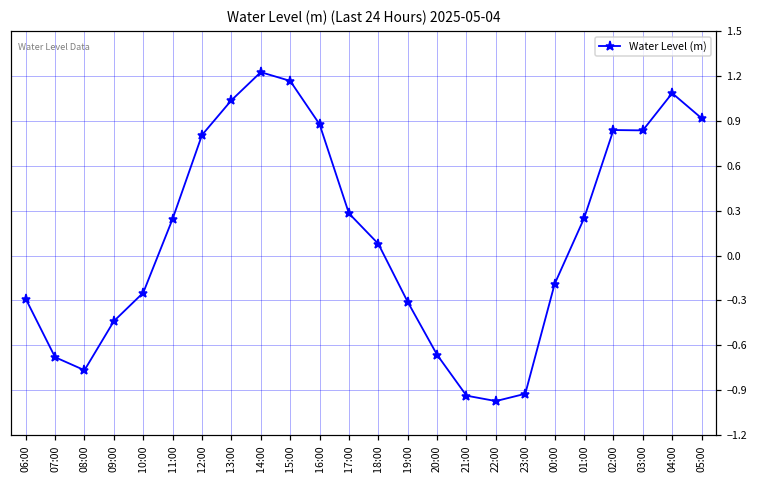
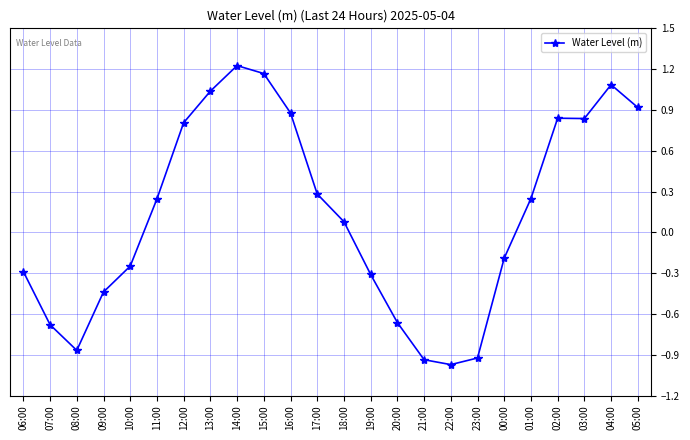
  {
    "06:00": -0.29,
    "07:00": -0.68,
-   "08:00": -0.77,
+   "08:00": -0.87,
    "09:00": -0.44,
    "10:00": -0.25,
    "11:00": 0.25,
    "12:00": 0.81,
    "13:00": 1.04,
    "14:00": 1.23,
    "15:00": 1.17,
    "16:00": 0.88,
    "17:00": 0.28,
    "18:00": 0.08,
    "19:00": -0.31,
    "20:00": -0.66,
    "21:00": -0.94,
    "22:00": -0.97,
    "23:00": -0.92,
    "00:00": -0.19,
    "01:00": 0.25,
    "02:00": 0.84,
    "03:00": 0.84,
    "04:00": 1.09,
    "05:00": 0.92
  }
